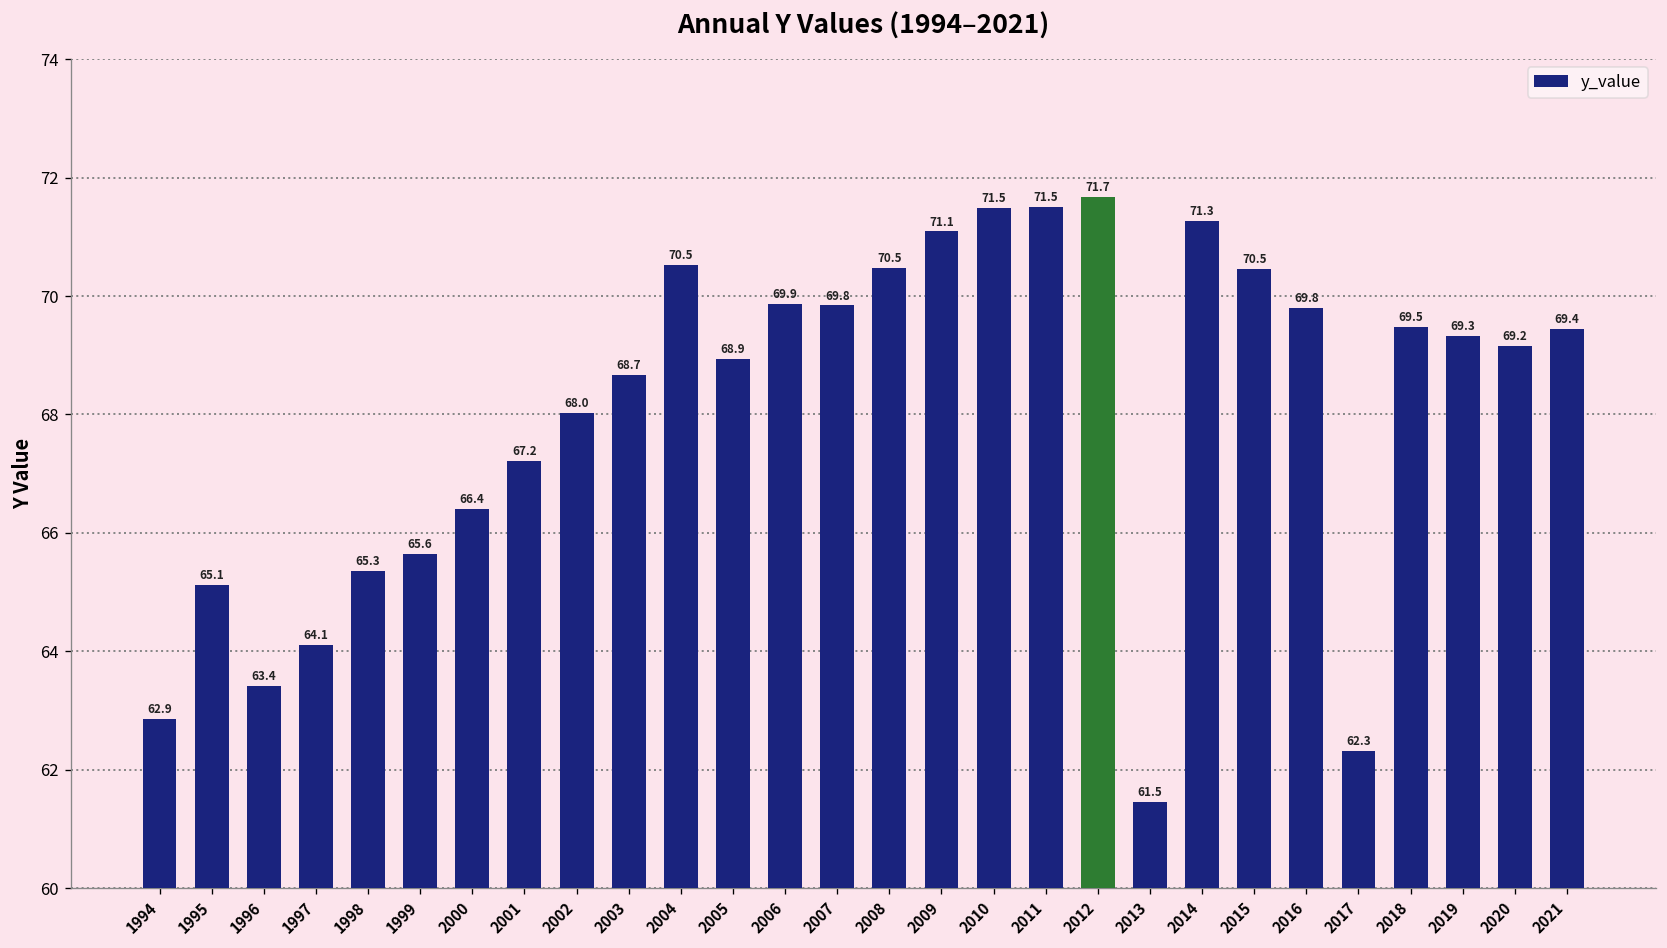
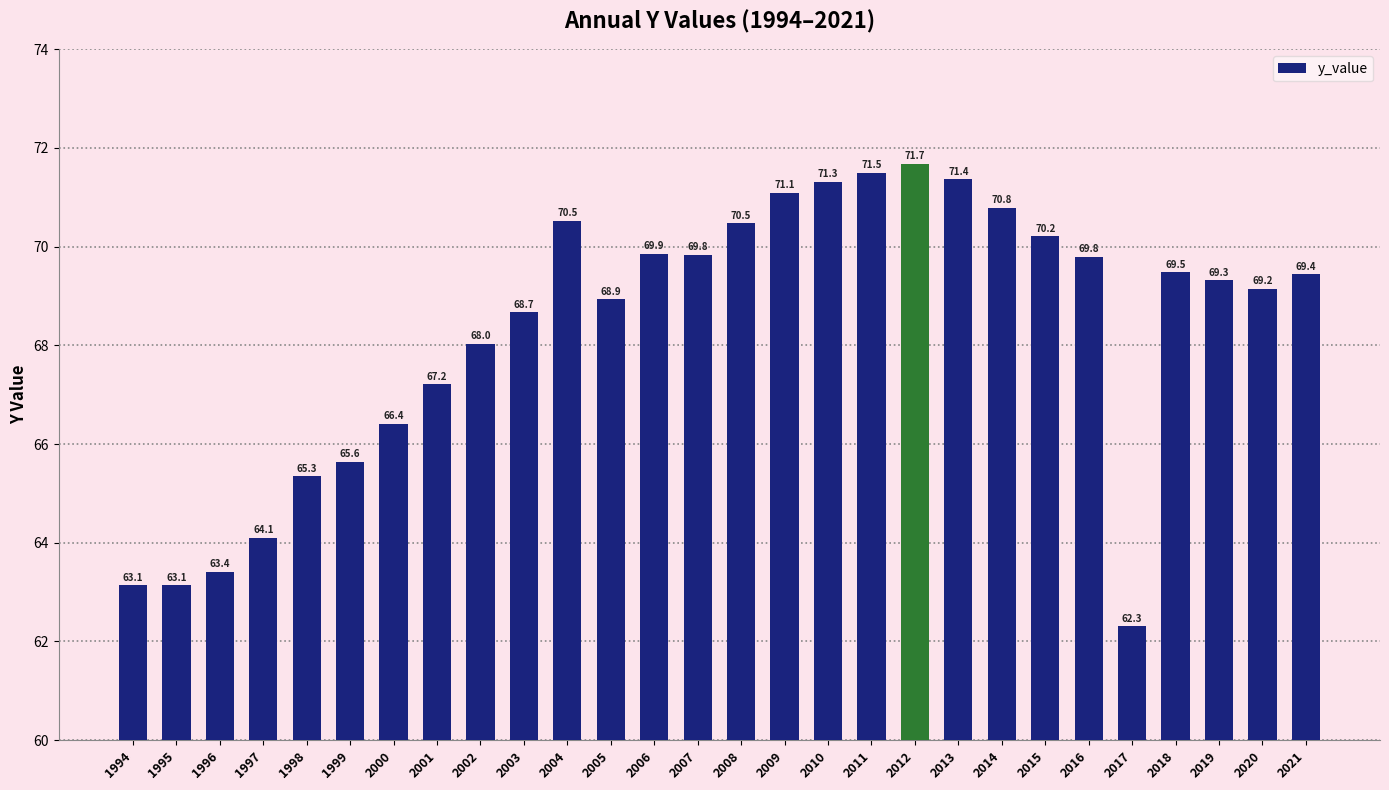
  {
-   "1994": 62.9,
-   "1995": 65.1,
+   "1994": 63.1,
+   "1995": 63.1,
    "1996": 63.4,
    "1997": 64.1,
    "1998": 65.3,
    "1999": 65.6,
    "2000": 66.4,
    "2001": 67.2,
    "2002": 68.0,
    "2003": 68.7,
    "2004": 70.5,
    "2005": 68.9,
    "2006": 69.9,
    "2007": 69.8,
    "2008": 70.5,
    "2009": 71.1,
-   "2010": 71.5,
+   "2010": 71.3,
    "2011": 71.5,
    "2012": 71.7,
-   "2013": 61.5,
-   "2014": 71.3,
-   "2015": 70.5,
+   "2013": 71.4,
+   "2014": 70.8,
+   "2015": 70.2,
    "2016": 69.8,
    "2017": 62.3,
    "2018": 69.5,
    "2019": 69.3,
    "2020": 69.2,
    "2021": 69.4
  }
